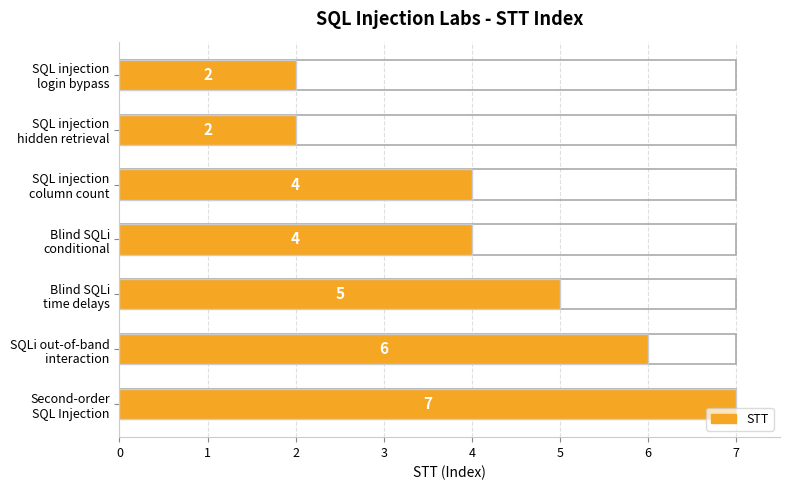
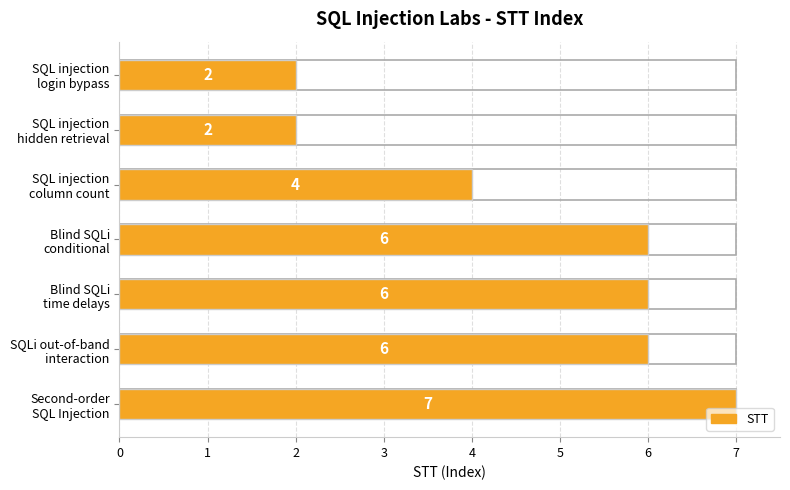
  {
    "STT": {
-     "Blind SQLi conditional": 4,
-     "Blind SQLi time delays": 5,
+     "Blind SQLi conditional": 6,
+     "Blind SQLi time delays": 6,
      "Second-order SQL Injection": 7
    }
  }
